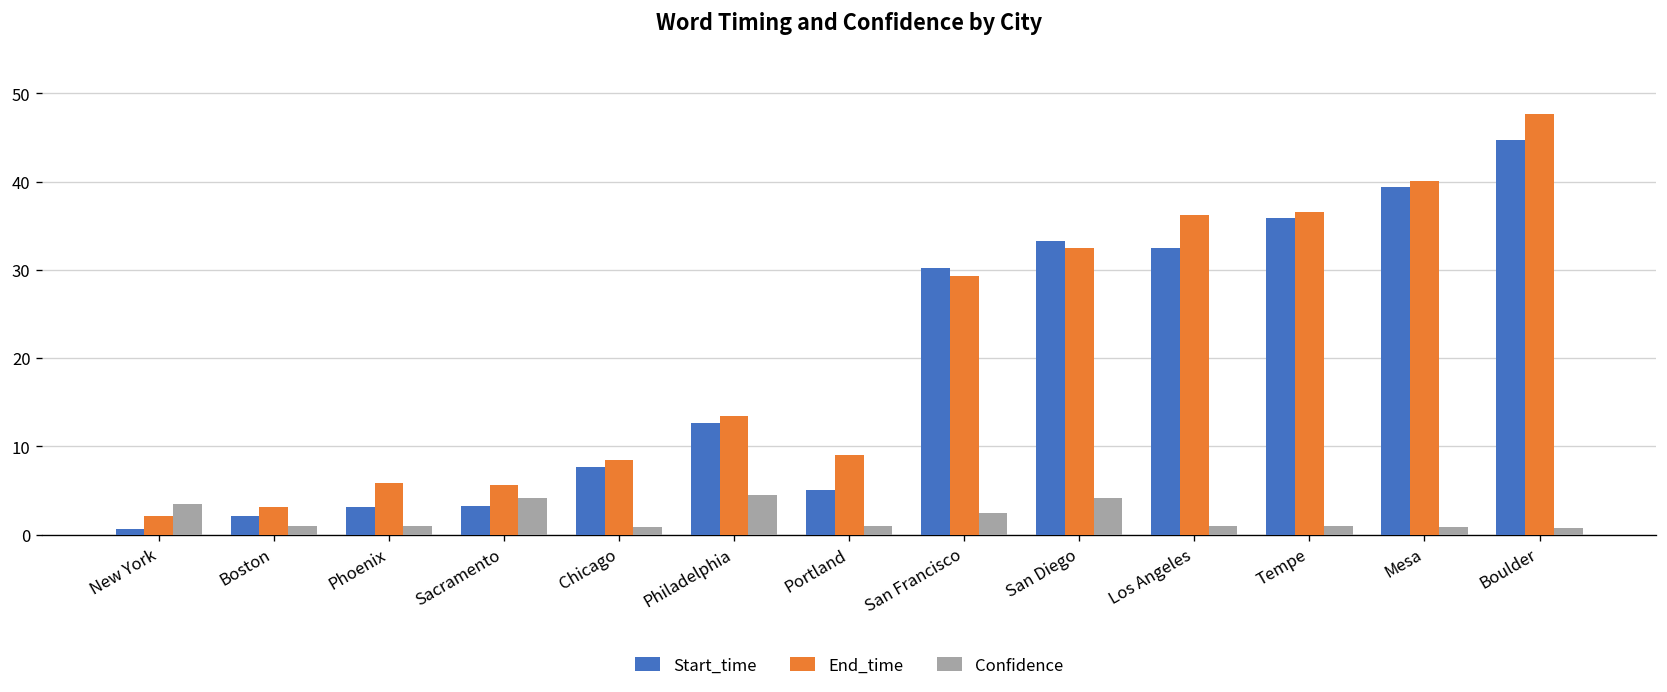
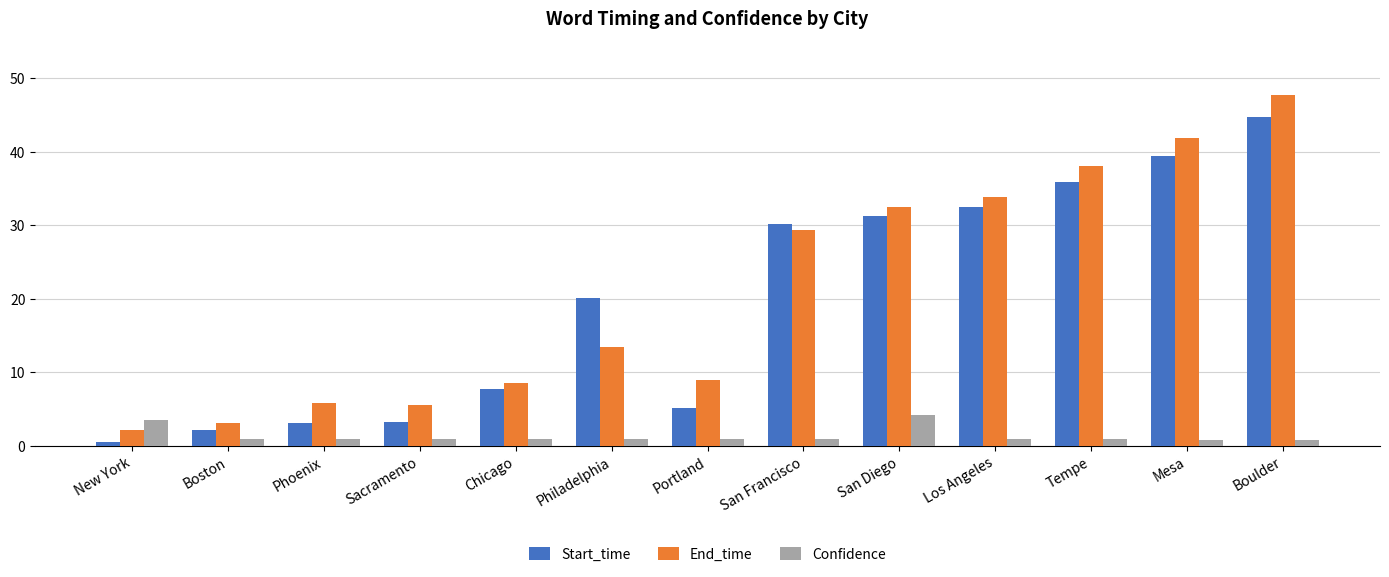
  {
    "Start_time": {
      "New York": 1,
      "Boston": 2,
      "Phoenix": 3,
      "Sacramento": 3,
      "Chicago": 8,
-     "Philadelphia": 13,
+     "Philadelphia": 20,
      "Portland": 5,
      "San Francisco": 30,
-     "San Diego": 33,
+     "San Diego": 31,
      "Los Angeles": 33,
      "Tempe": 36,
      "Mesa": 39,
      "Boulder": 45
    },
    "End_time": {
      "New York": 2,
      "Boston": 3,
      "Phoenix": 6,
      "Sacramento": 6,
      "Chicago": 9,
      "Philadelphia": 13,
      "Portland": 9,
      "San Francisco": 29,
      "San Diego": 33,
-     "Los Angeles": 36,
-     "Tempe": 37,
-     "Mesa": 40,
+     "Los Angeles": 34,
+     "Tempe": 38,
+     "Mesa": 42,
      "Boulder": 48
    },
    "Confidence": {
      "New York": 4,
      "Boston": 1,
      "Phoenix": 1,
-     "Sacramento": 4,
+     "Sacramento": 1,
      "Chicago": 1,
-     "Philadelphia": 5,
+     "Philadelphia": 1,
      "Portland": 1,
-     "San Francisco": 2,
+     "San Francisco": 1,
      "San Diego": 4,
      "Los Angeles": 1,
      "Tempe": 1,
      "Mesa": 1,
      "Boulder": 1
    }
  }
